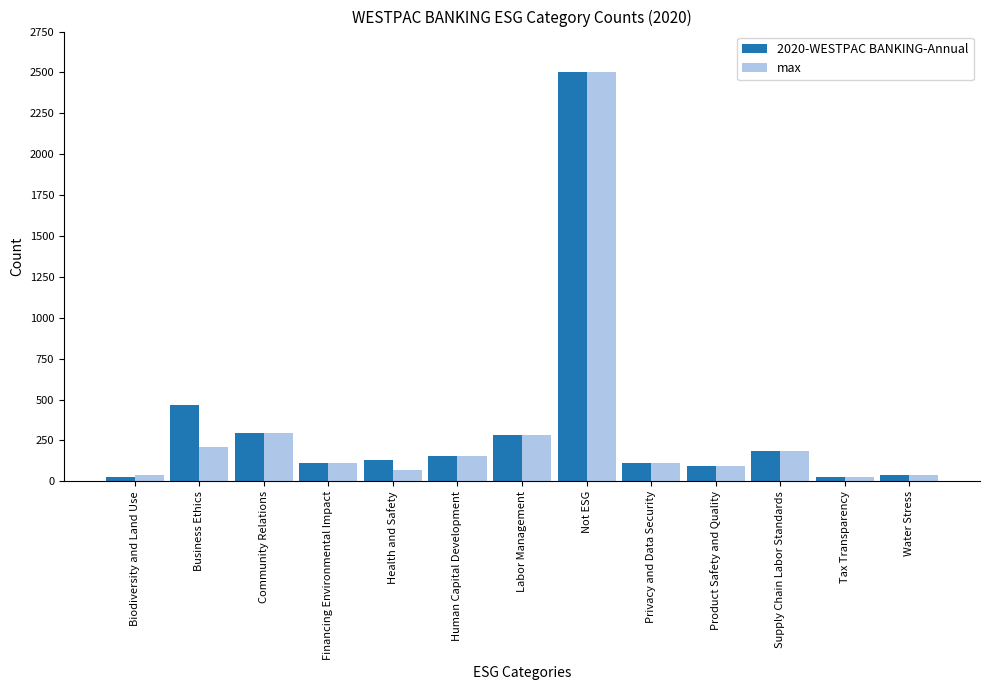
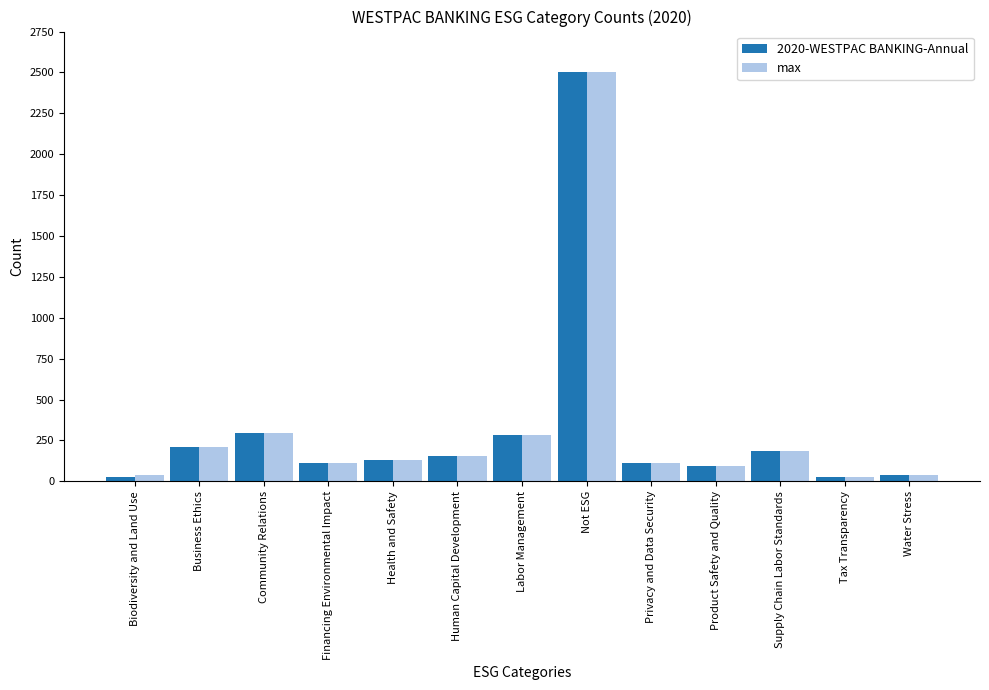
  {
    "2020-WESTPAC BANKING-Annual": {
      "Biodiversity and Land Use": 30,
-     "Business Ethics": 470,
+     "Business Ethics": 210,
      "Community Relations": 300,
      "Financing Environmental Impact": 110,
      "Health and Safety": 130,
      "Human Capital Development": 150,
      "Labor Management": 280,
      "Not ESG": 2500,
      "Privacy and Data Security": 110,
      "Product Safety and Quality": 100,
      "Supply Chain Labor Standards": 190,
      "Tax Transparency": 30,
      "Water Stress": 40
    },
    "max": {
      "Biodiversity and Land Use": 40,
      "Business Ethics": 210,
      "Community Relations": 300,
      "Financing Environmental Impact": 110,
-     "Health and Safety": 70,
+     "Health and Safety": 130,
      "Human Capital Development": 150,
      "Labor Management": 280,
      "Not ESG": 2500,
      "Privacy and Data Security": 110,
      "Product Safety and Quality": 100,
      "Supply Chain Labor Standards": 190,
      "Tax Transparency": 30,
      "Water Stress": 40
    }
  }
